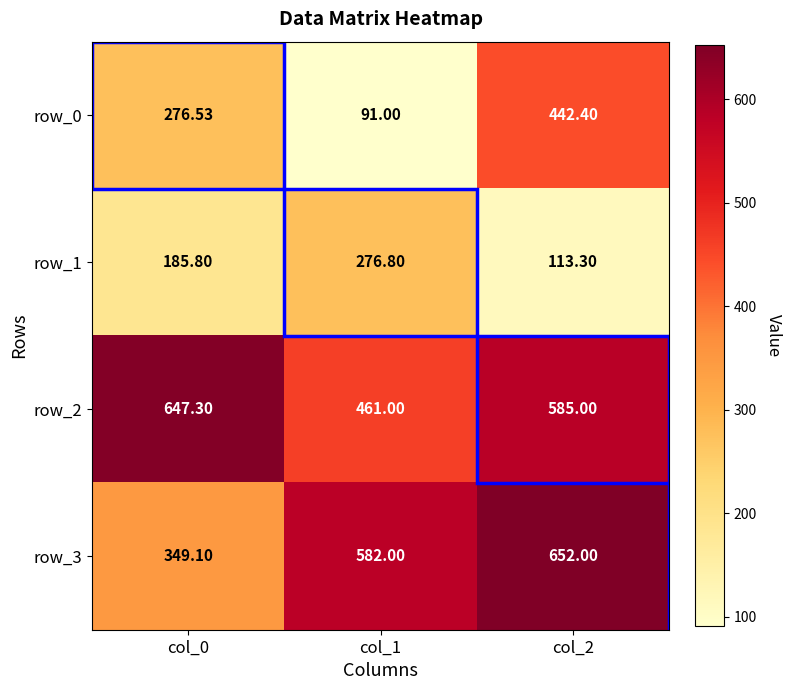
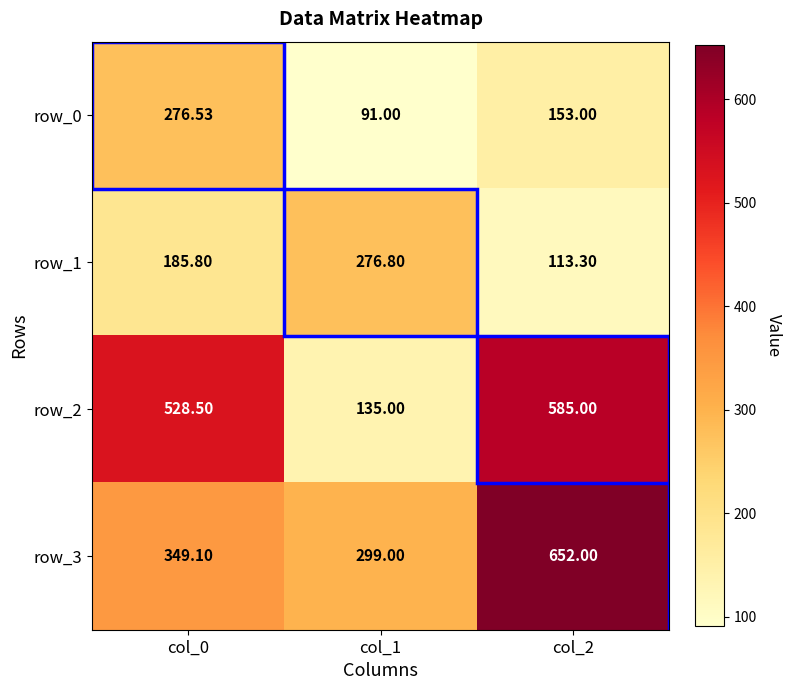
  {
    "row_0": {
      "col_0": 276.53,
      "col_1": 91.00,
-     "col_2": 442.40
+     "col_2": 153.00
    },
    "row_1": {
      "col_0": 185.80,
      "col_1": 276.80,
      "col_2": 113.30
    },
    "row_2": {
-     "col_0": 647.30,
-     "col_1": 461.00,
+     "col_0": 528.50,
+     "col_1": 135.00,
      "col_2": 585.00
    },
    "row_3": {
      "col_0": 349.10,
-     "col_1": 582.00,
+     "col_1": 299.00,
      "col_2": 652.00
    }
  }
